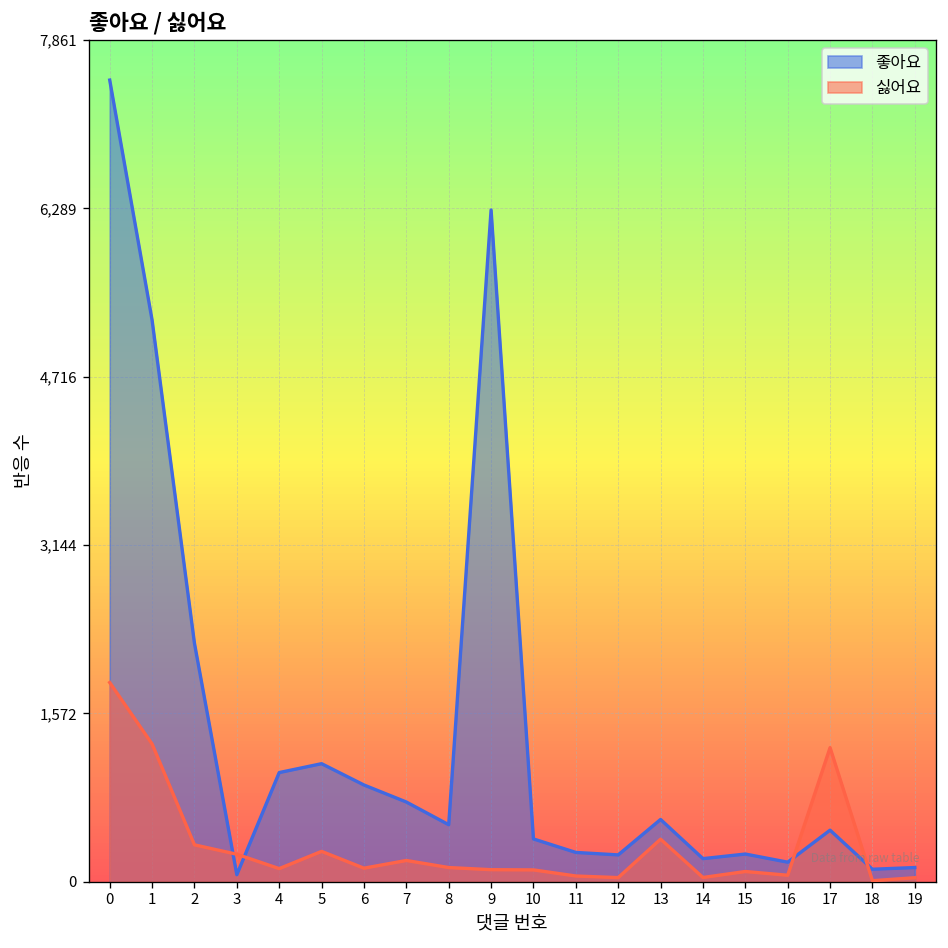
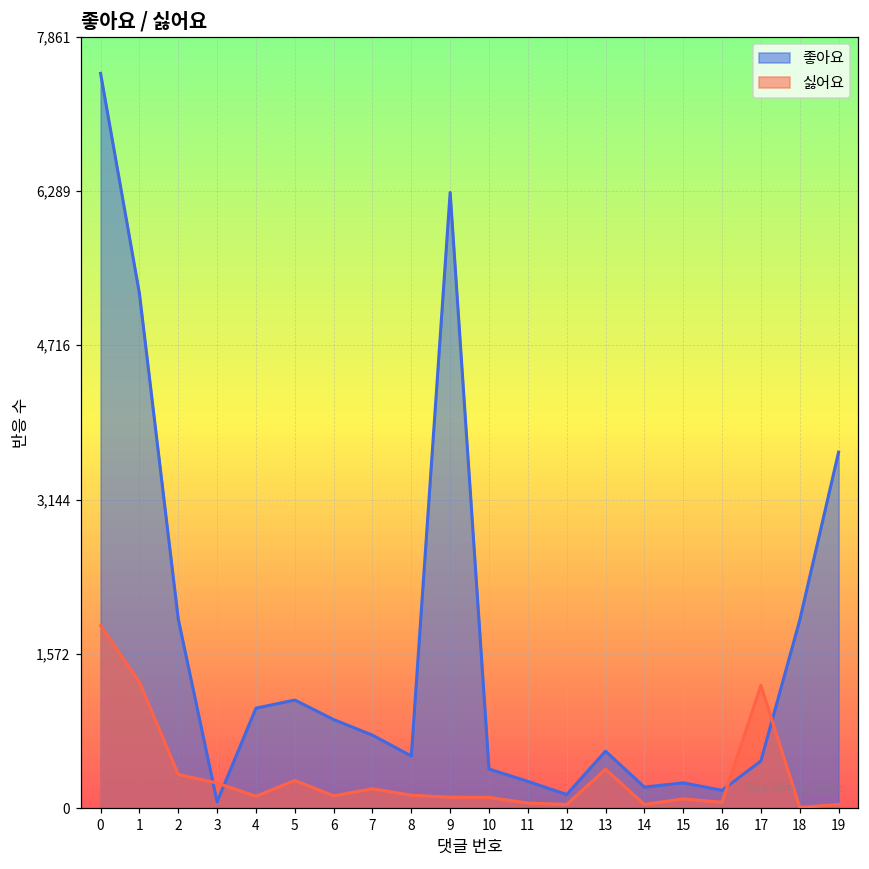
  {
    "좋아요": {
      "0": "7,500",
      "1": "5,200",
-     "2": "2,200",
+     "2": "1,900",
      "3": "100",
      "4": "1,000",
      "5": "1,100",
      "6": "900",
      "7": "700",
      "8": "500",
      "9": "6,300",
      "10": "400",
      "11": "300",
-     "12": "300",
+     "12": "100",
      "13": "600",
      "14": "200",
      "15": "300",
      "16": "200",
      "17": "500",
-     "18": "100",
-     "19": "100"
+     "18": "1,900",
+     "19": "3,600"
    },
    "싫어요": {
      "0": "1,900",
      "1": "1,300",
      "2": "300",
      "3": "300",
      "4": "100",
      "5": "300",
      "6": "100",
      "7": "200",
      "8": "100",
      "9": "100",
      "10": "100",
      "11": "100",
      "12": "0",
      "13": "400",
      "14": "0",
      "15": "100",
      "16": "100",
      "17": "1,300",
      "18": "0",
      "19": "0"
    }
  }
